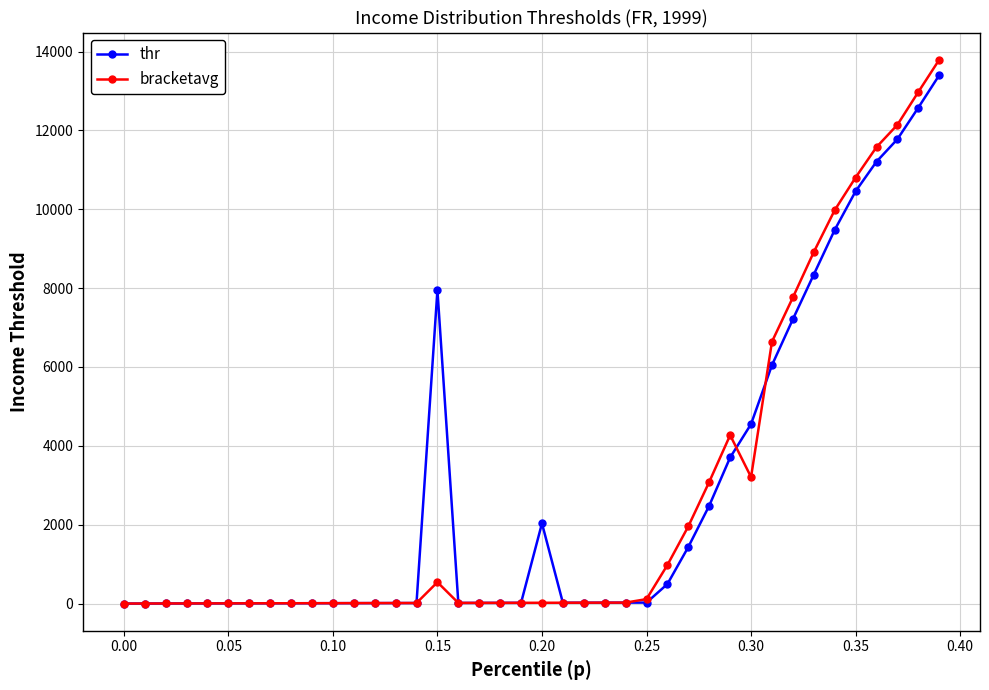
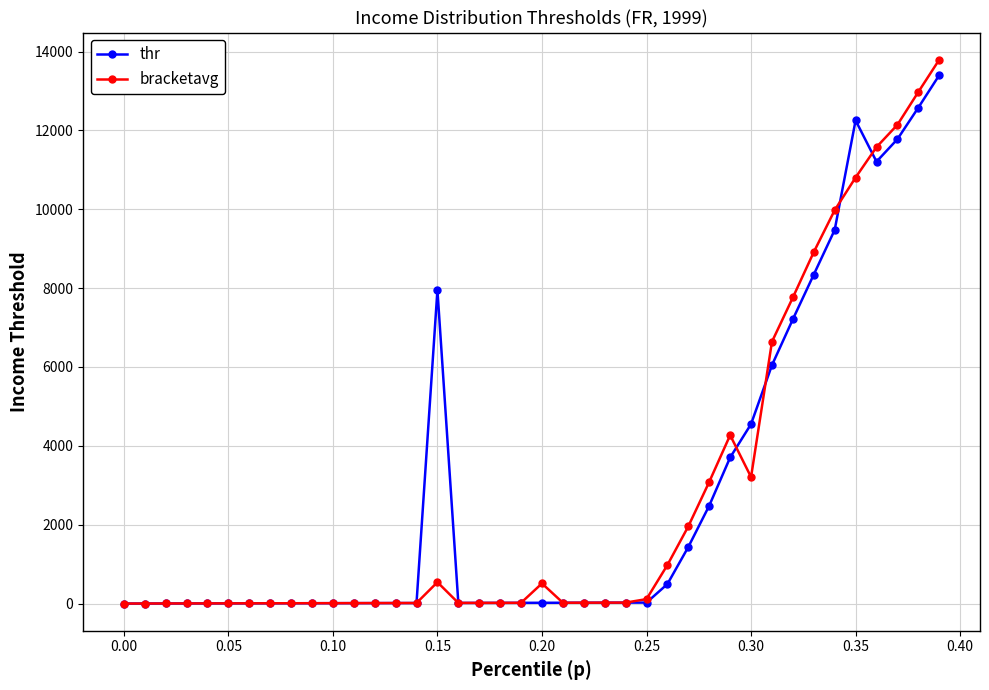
  {
    "thr": {
      "0.15": 8000,
-     "0.20": 2000,
+     "0.20": 0,
      "0.25": 0,
      "0.30": 4600,
-     "0.35": 10500
+     "0.35": 12300
    },
    "bracketavg": {
      "0.15": 500,
-     "0.20": 0,
+     "0.20": 500,
      "0.25": 100,
      "0.30": 3200,
      "0.35": 10800
    }
  }
